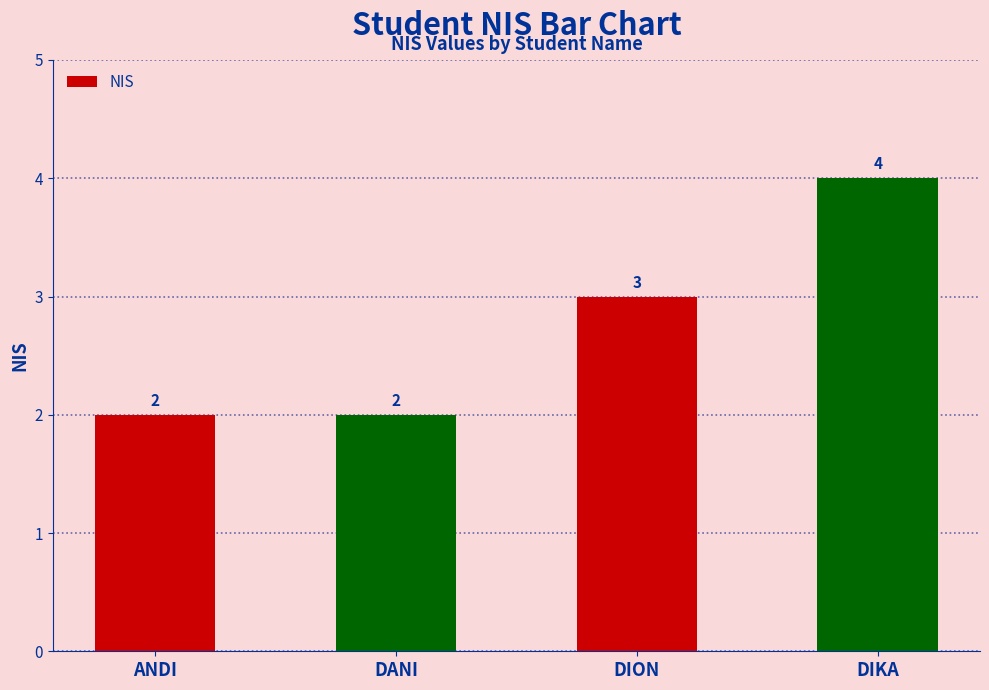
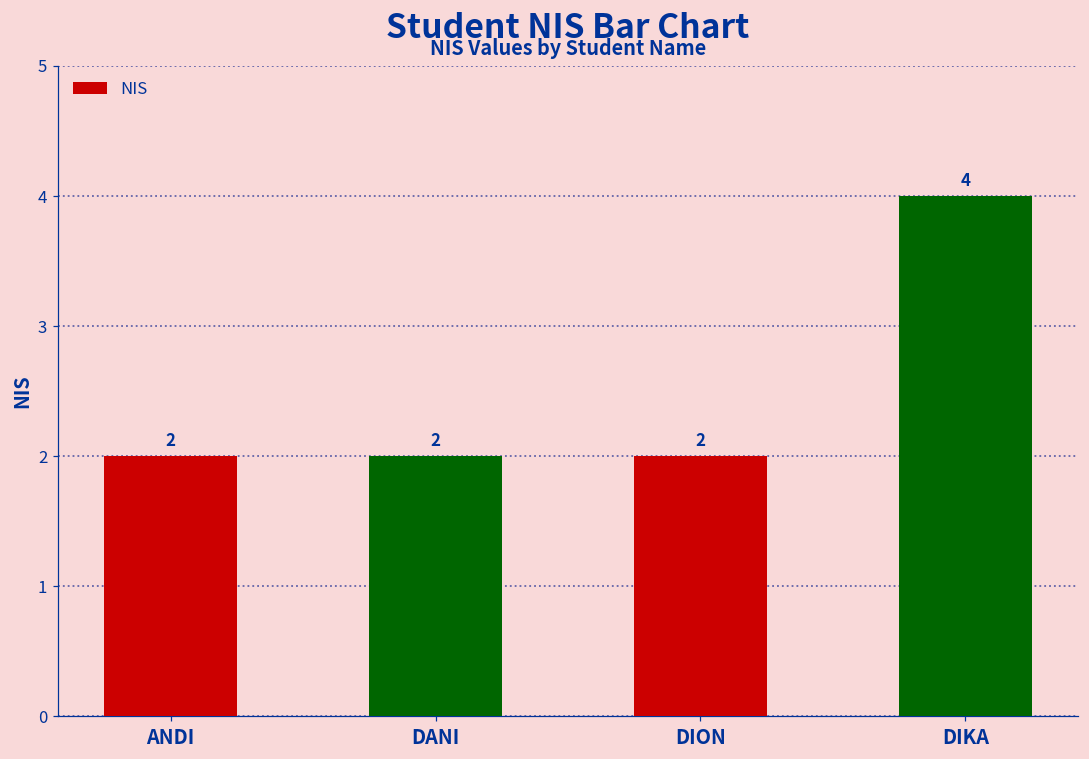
  {
    "ANDI": 2,
    "DANI": 2,
-   "DION": 3,
+   "DION": 2,
    "DIKA": 4
  }
